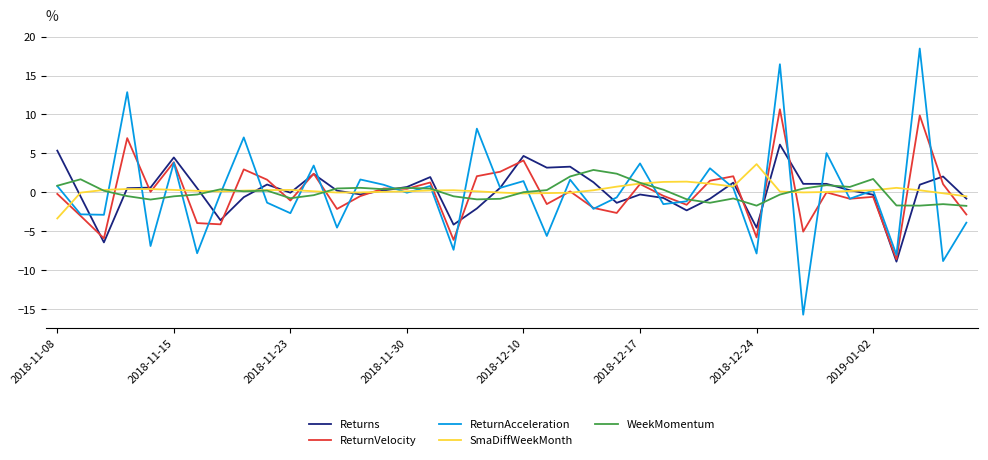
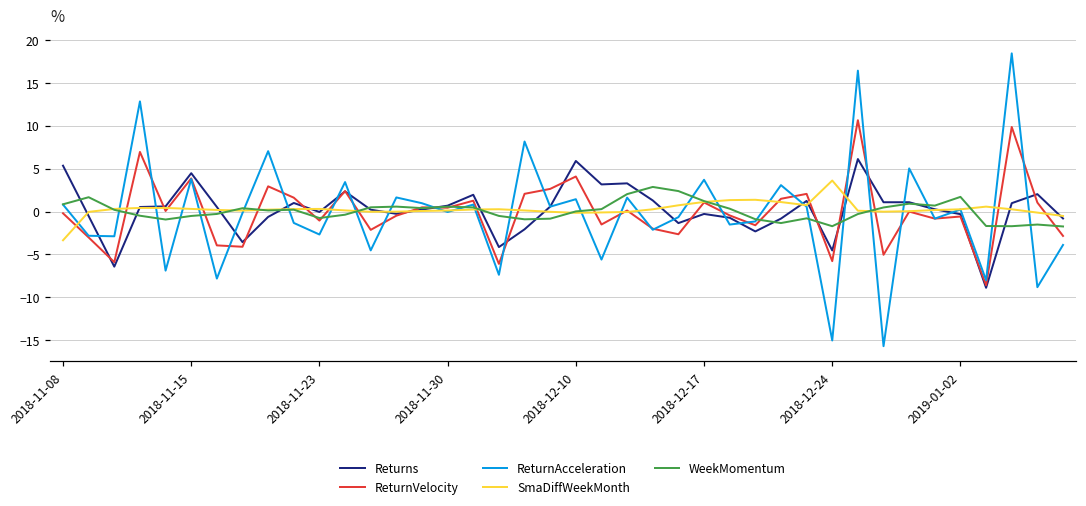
  {
    "Returns": {
      "2018-11-08": 5,
      "2018-11-15": 4,
      "2018-11-23": 0,
-     "2018-12-10": 5,
+     "2018-12-10": 6,
      "2018-12-17": 0,
      "2018-12-24": -5
    },
    "ReturnVelocity": {
      "2018-11-08": 0,
      "2018-12-10": 4,
      "2018-12-24": -6
    },
    "ReturnAcceleration": {
      "2018-11-23": -3,
      "2018-12-10": 1,
      "2018-12-17": 4,
-     "2018-12-24": -8
+     "2018-12-24": -15
    },
    "SmaDiffWeekMonth": {
      "2018-11-08": -3,
      "2018-11-15": 0,
      "2018-11-23": 0,
      "2018-12-24": 4
    },
    "WeekMomentum": {
      "2018-11-15": -1,
      "2018-12-24": -2,
      "2019-01-02": 2
    }
  }
